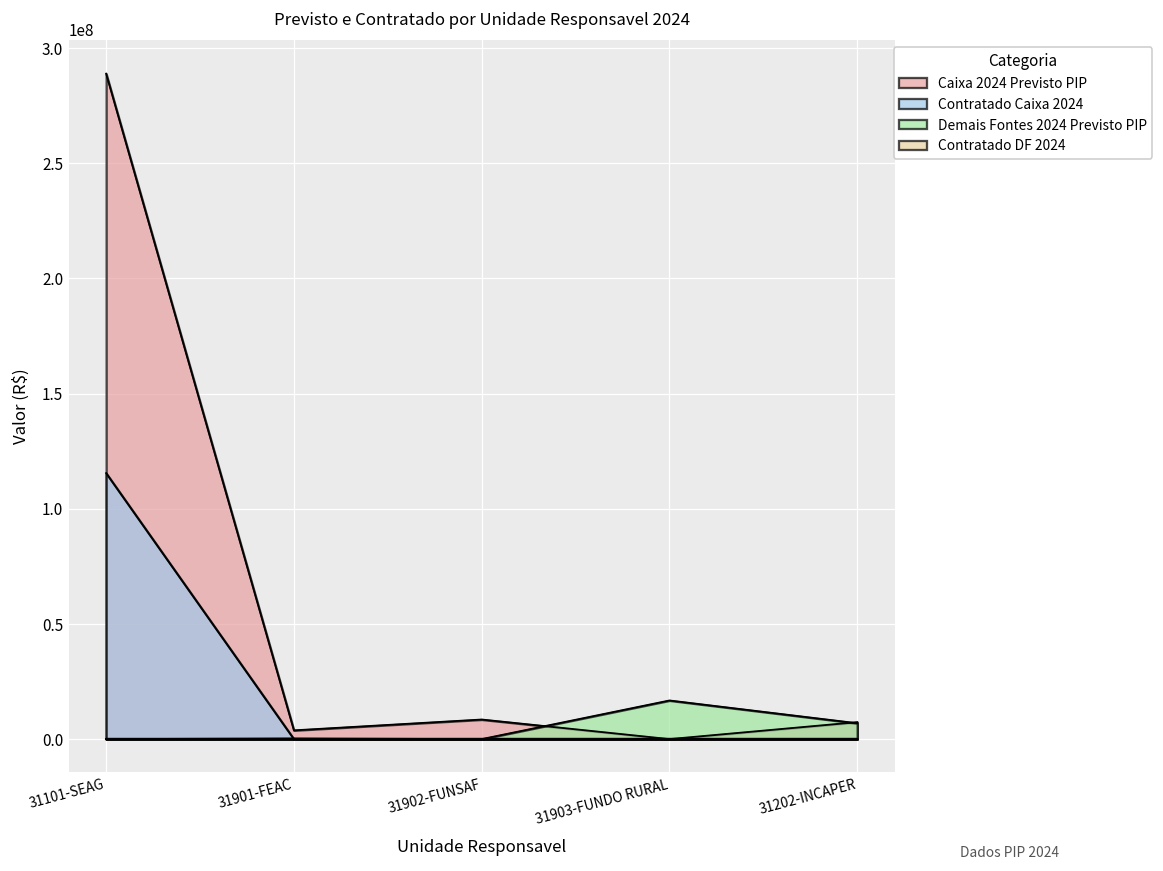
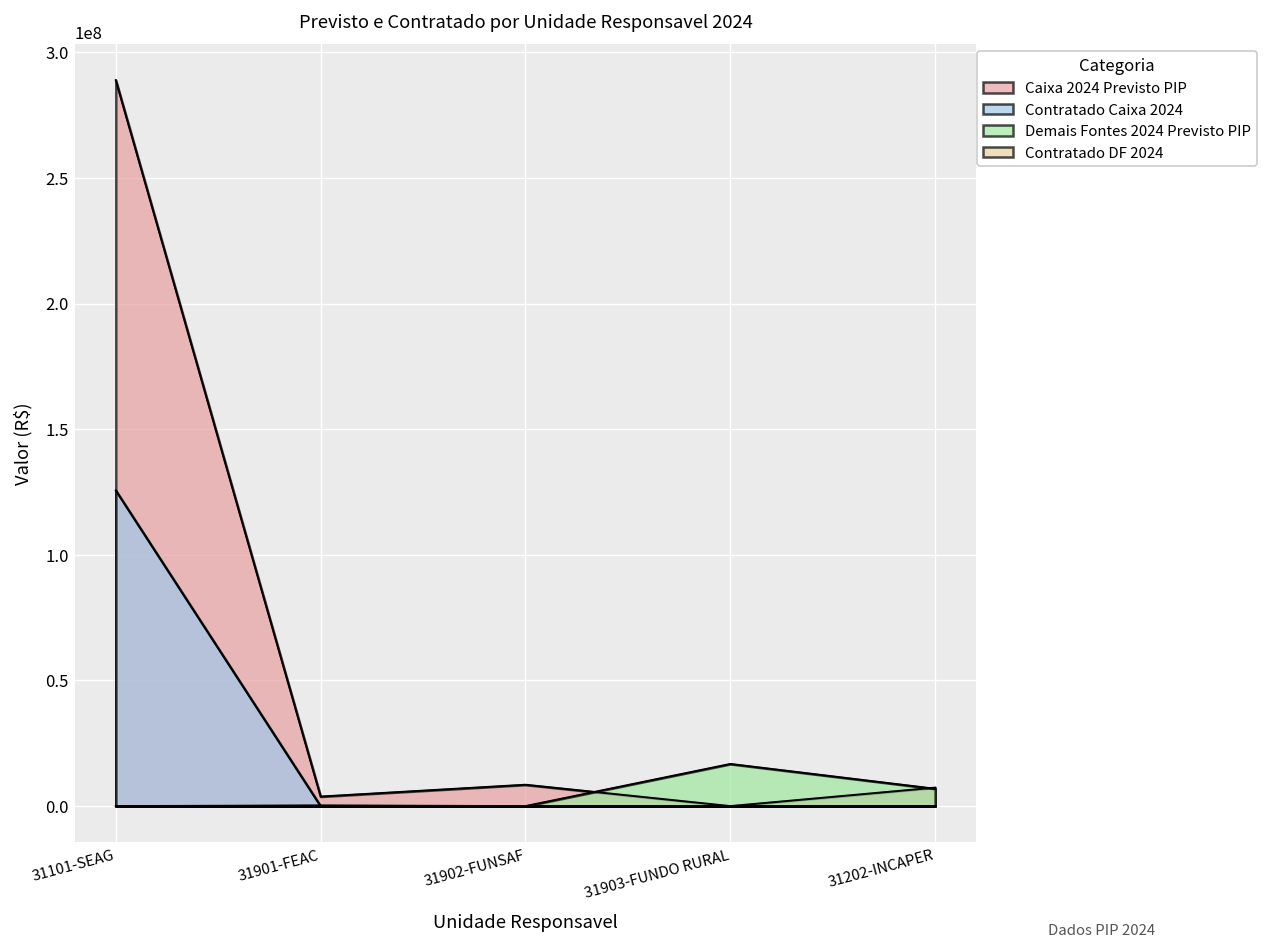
  {
    "Contratado Caixa 2024": {
-     "31101-SEAG": 115000000
+     "31101-SEAG": 126000000
    },
    "Demais Fontes 2024 Previsto PIP": {
      "31903-FUNDO RURAL": 17000000
    }
  }
